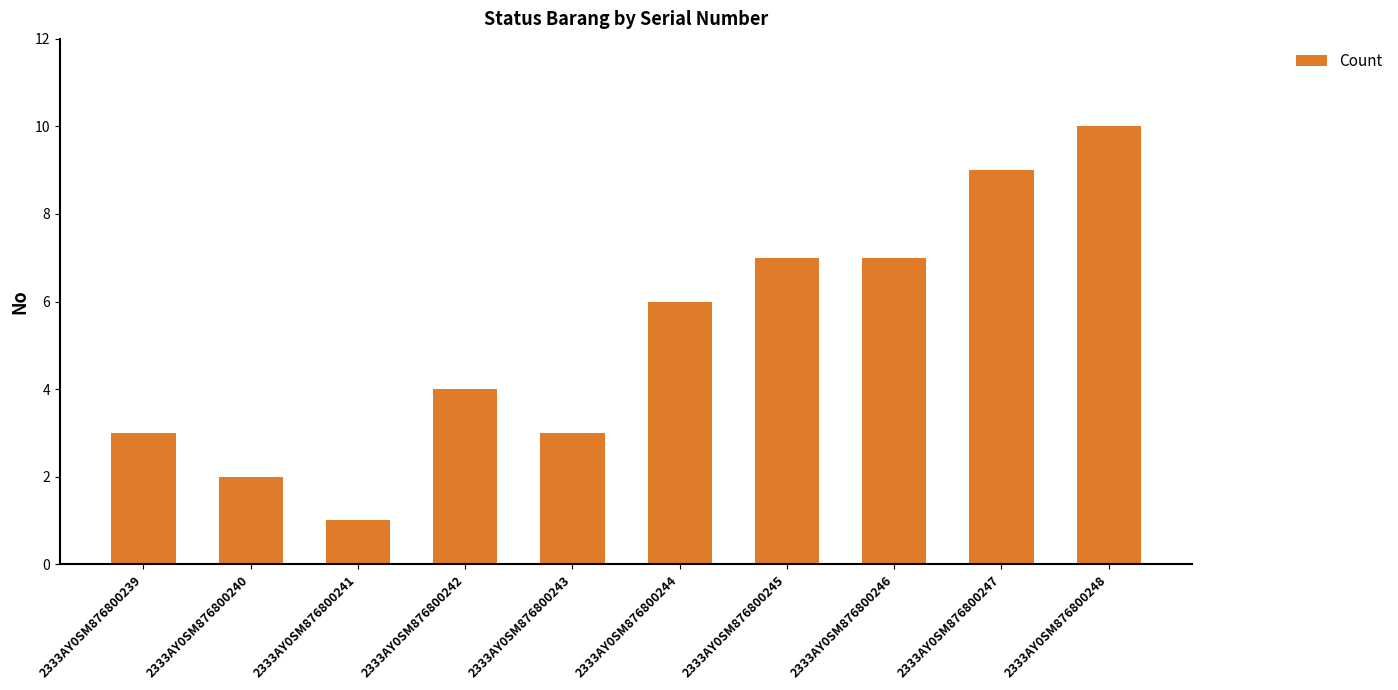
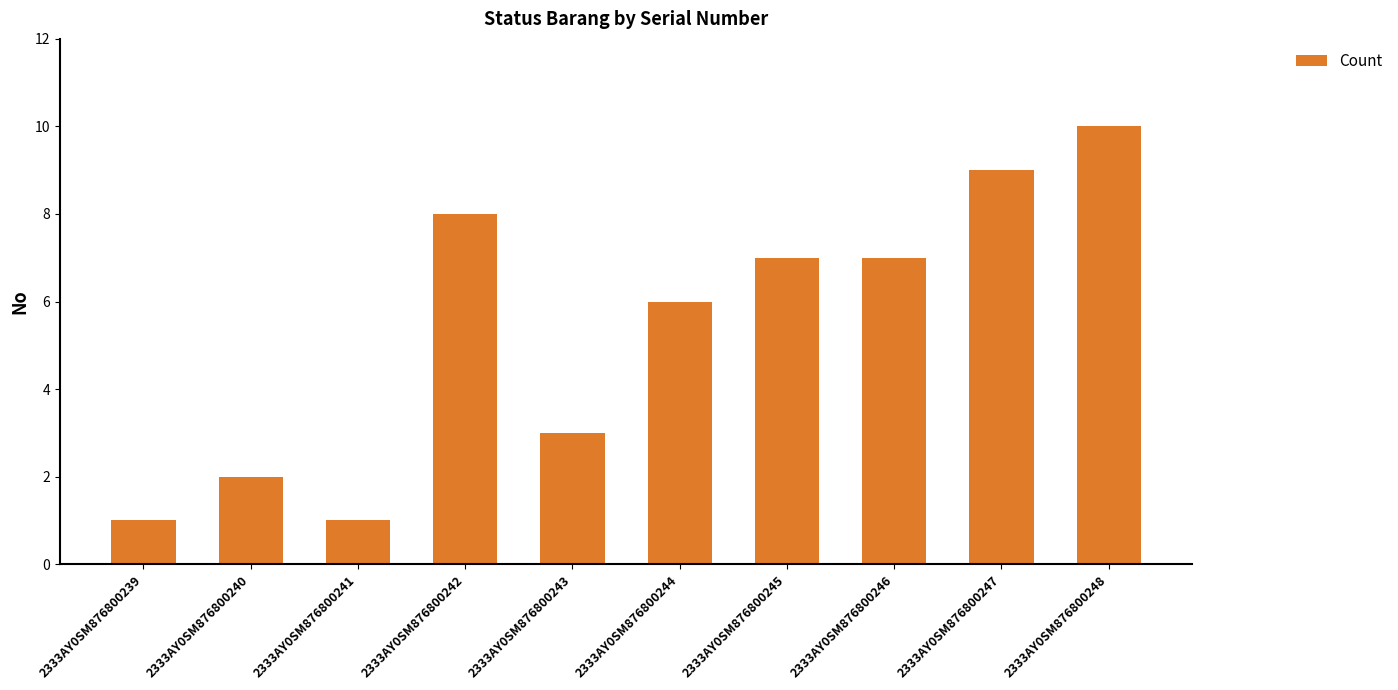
  {
-   "2333AY0SM876800239": 3,
+   "2333AY0SM876800239": 1,
    "2333AY0SM876800240": 2,
    "2333AY0SM876800241": 1,
-   "2333AY0SM876800242": 4,
+   "2333AY0SM876800242": 8,
    "2333AY0SM876800243": 3,
    "2333AY0SM876800244": 6,
    "2333AY0SM876800245": 7,
    "2333AY0SM876800246": 7,
    "2333AY0SM876800247": 9,
    "2333AY0SM876800248": 10
  }
